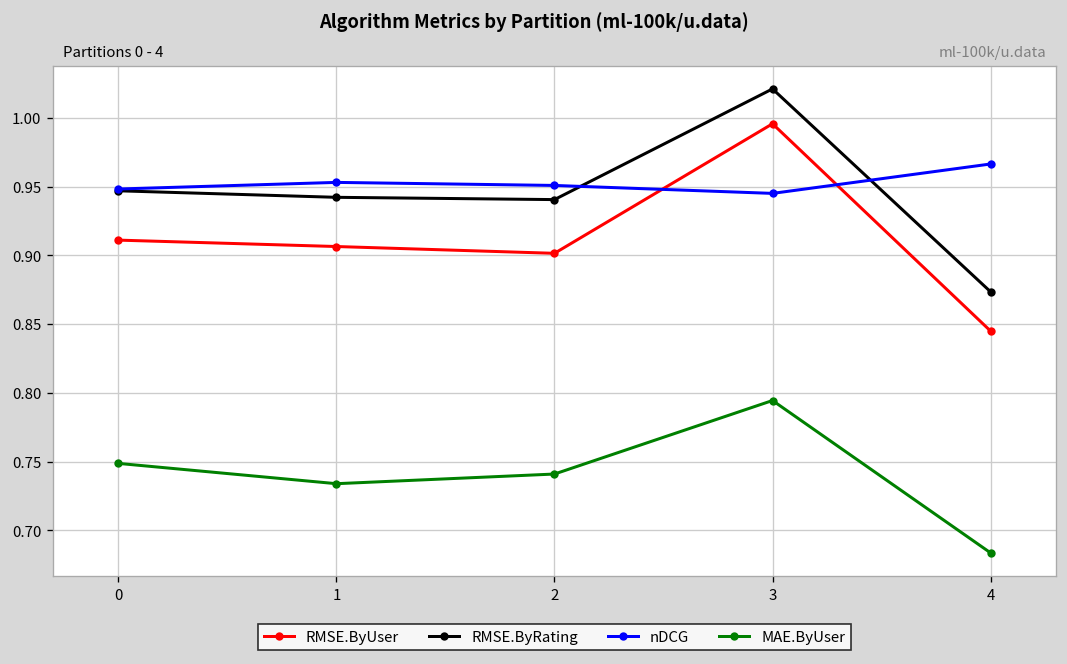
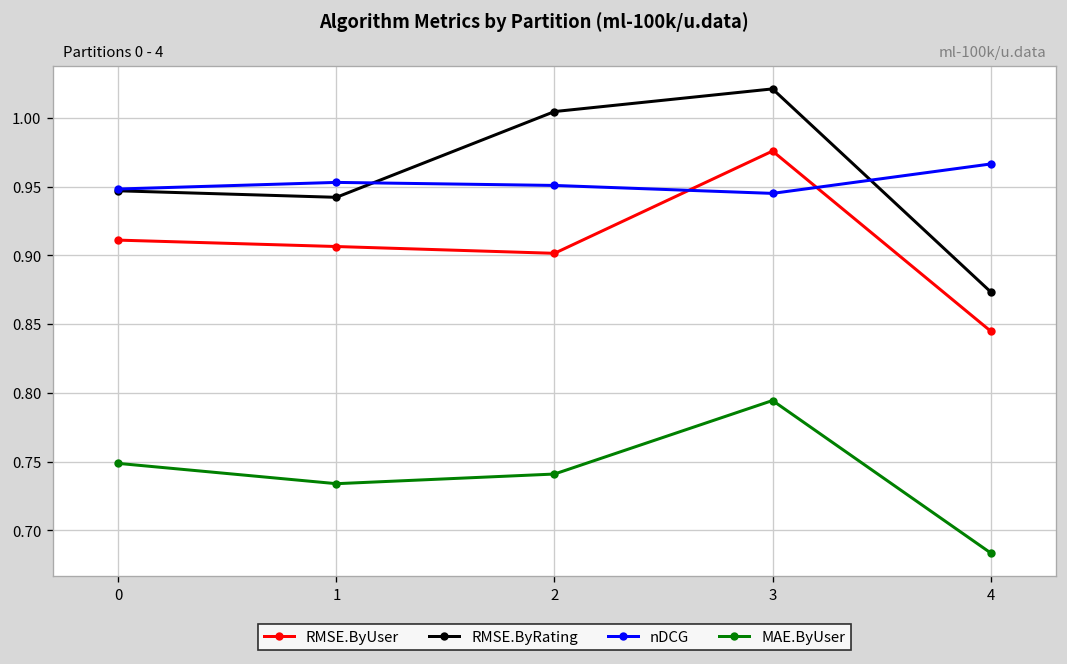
  {
    "RMSE.ByUser": {
      "0": 0.911,
      "1": 0.906,
      "2": 0.901,
-     "3": 0.996,
+     "3": 0.976,
      "4": 0.845
    },
    "RMSE.ByRating": {
      "1": 0.942,
-     "2": 0.940,
+     "2": 1.005,
      "3": 1.021,
      "4": 0.873
    },
    "nDCG": {
      "1": 0.953,
      "2": 0.951,
      "3": 0.945,
      "4": 0.966
    },
    "MAE.ByUser": {
      "0": 0.749,
      "1": 0.734,
      "2": 0.741,
      "3": 0.794,
      "4": 0.684
    }
  }
